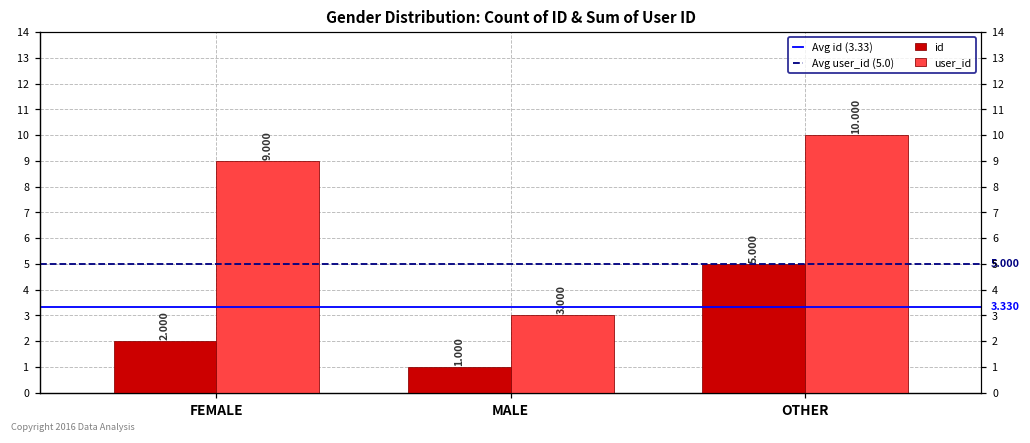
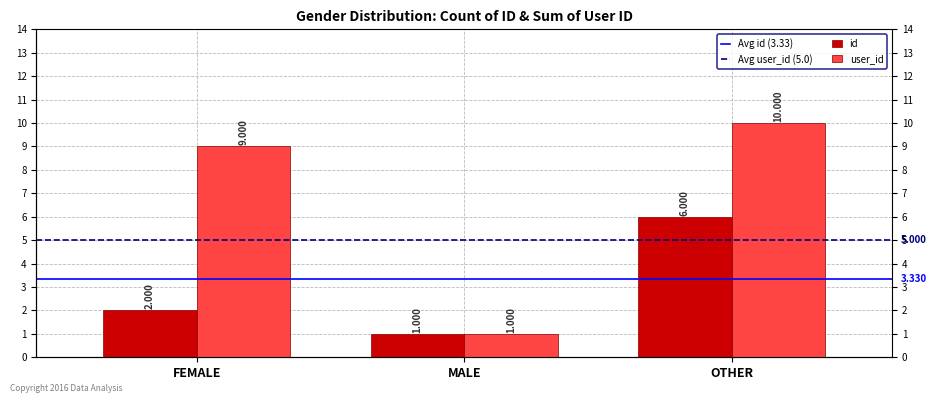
  {
    "id": {
      "FEMALE": 2.000,
      "MALE": 1.000,
-     "OTHER": 5.000
+     "OTHER": 6.000
    },
    "user_id": {
      "FEMALE": 9.000,
-     "MALE": 3.000,
+     "MALE": 1.000,
      "OTHER": 10.000
    }
  }
